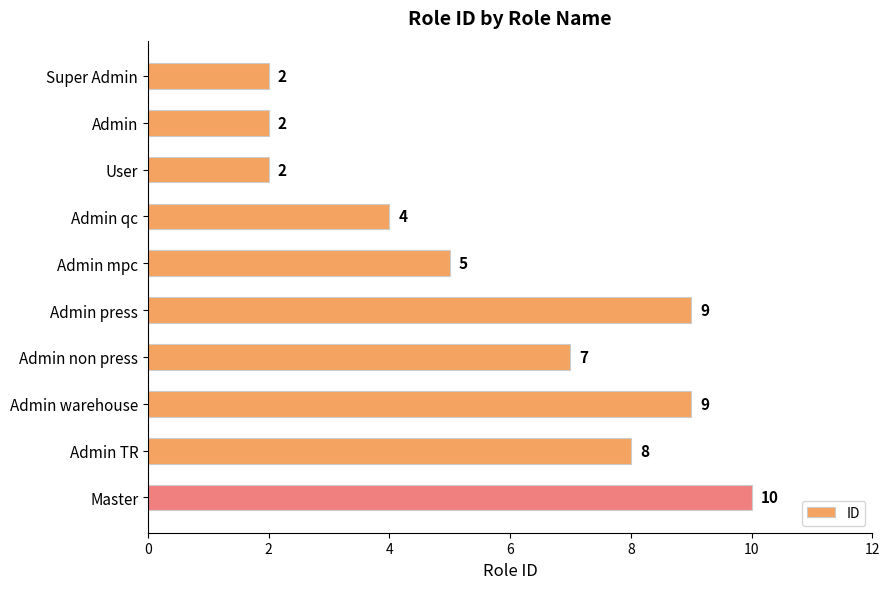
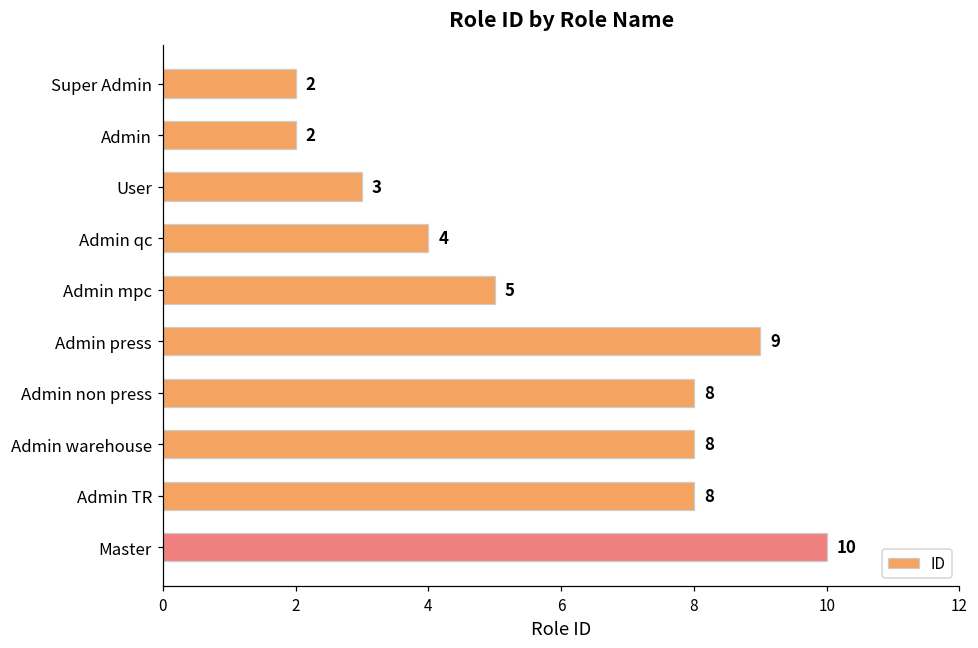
  {
    "Super Admin": 2,
    "Admin": 2,
-   "User": 2,
+   "User": 3,
    "Admin qc": 4,
    "Admin mpc": 5,
    "Admin press": 9,
-   "Admin non press": 7,
-   "Admin warehouse": 9,
+   "Admin non press": 8,
+   "Admin warehouse": 8,
    "Admin TR": 8,
    "Master": 10
  }
